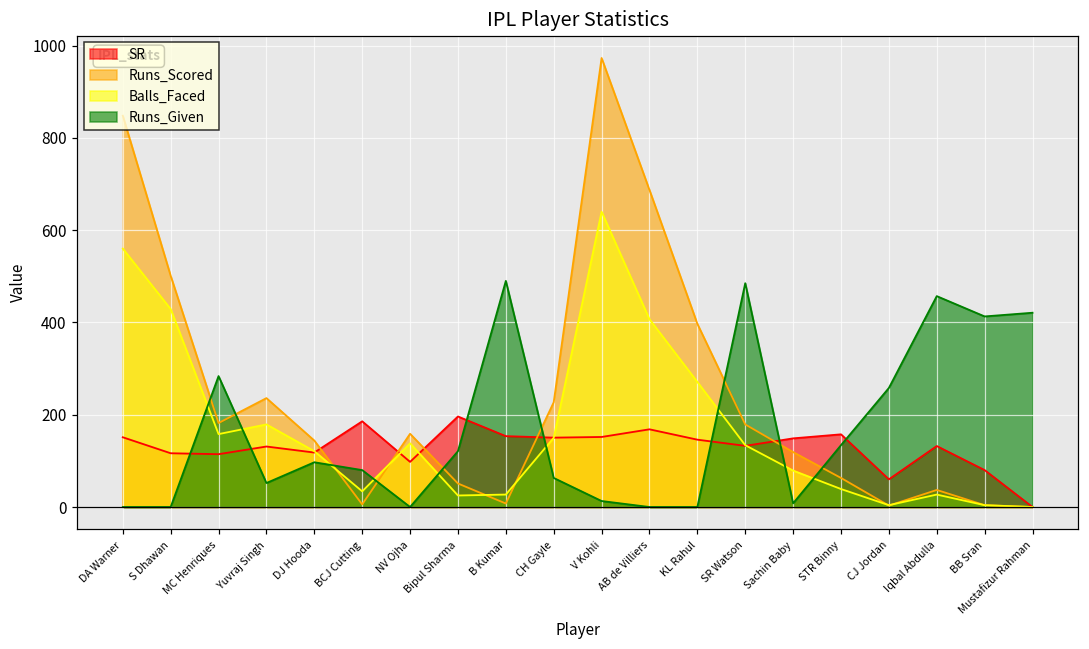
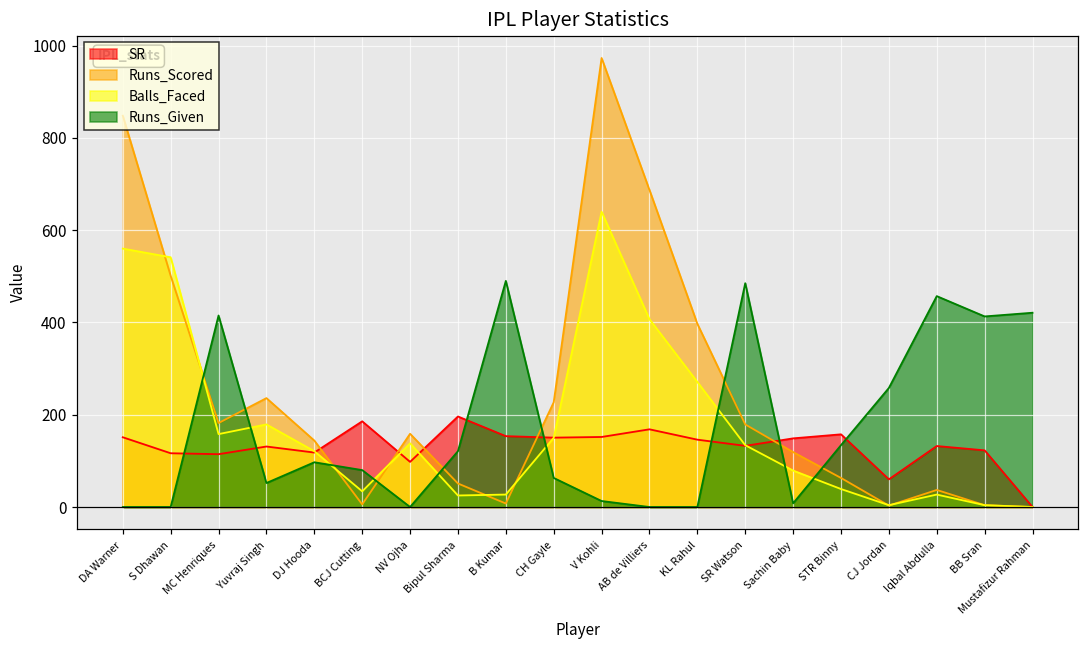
  {
    "SR": {
      "DA Warner": 150,
      "S Dhawan": 120,
      "MC Henriques": 110,
      "Yuvraj Singh": 130,
      "BCJ Cutting": 190,
      "NV Ojha": 100,
      "Bipul Sharma": 200,
      "B Kumar": 150,
      "V Kohli": 150,
      "AB de Villiers": 170,
      "KL Rahul": 150,
      "Sachin Baby": 150,
      "STR Binny": 160,
      "CJ Jordan": 60,
      "Iqbal Abdulla": 130,
-     "BB Sran": 80
+     "BB Sran": 120
    },
    "Runs_Scored": {
      "S Dhawan": 500,
      "MC Henriques": 180,
      "Yuvraj Singh": 240,
      "DJ Hooda": 140,
      "BCJ Cutting": 10,
      "NV Ojha": 160,
      "Bipul Sharma": 50,
      "B Kumar": 10,
      "CH Gayle": 230,
      "V Kohli": 970,
      "AB de Villiers": 690,
      "KL Rahul": 400,
      "SR Watson": 180,
      "Sachin Baby": 120,
      "STR Binny": 60,
      "Iqbal Abdulla": 40
    },
    "Balls_Faced": {
      "DA Warner": 560,
-     "S Dhawan": 430,
+     "S Dhawan": 540,
      "MC Henriques": 160,
      "Yuvraj Singh": 180,
      "BCJ Cutting": 30,
      "NV Ojha": 140,
      "Bipul Sharma": 30,
      "B Kumar": 30,
      "V Kohli": 640,
      "AB de Villiers": 410,
      "KL Rahul": 270,
      "Sachin Baby": 80,
      "STR Binny": 40,
      "Iqbal Abdulla": 30
    },
    "Runs_Given": {
      "DA Warner": 0,
      "S Dhawan": 0,
-     "MC Henriques": 280,
+     "MC Henriques": 420,
      "Yuvraj Singh": 50,
      "DJ Hooda": 100,
      "BCJ Cutting": 80,
      "NV Ojha": 0,
      "Bipul Sharma": 120,
      "B Kumar": 490,
      "CH Gayle": 60,
      "V Kohli": 10,
      "AB de Villiers": 0,
      "KL Rahul": 0,
      "SR Watson": 490,
      "Sachin Baby": 10,
      "STR Binny": 130,
      "CJ Jordan": 260,
      "Iqbal Abdulla": 460,
      "BB Sran": 410,
      "Mustafizur Rahman": 420
    }
  }
